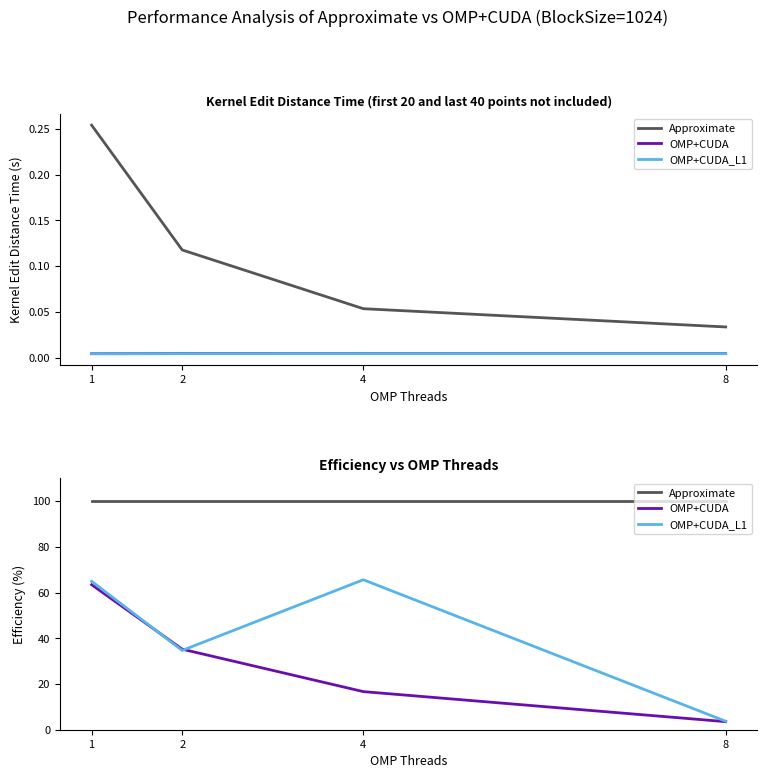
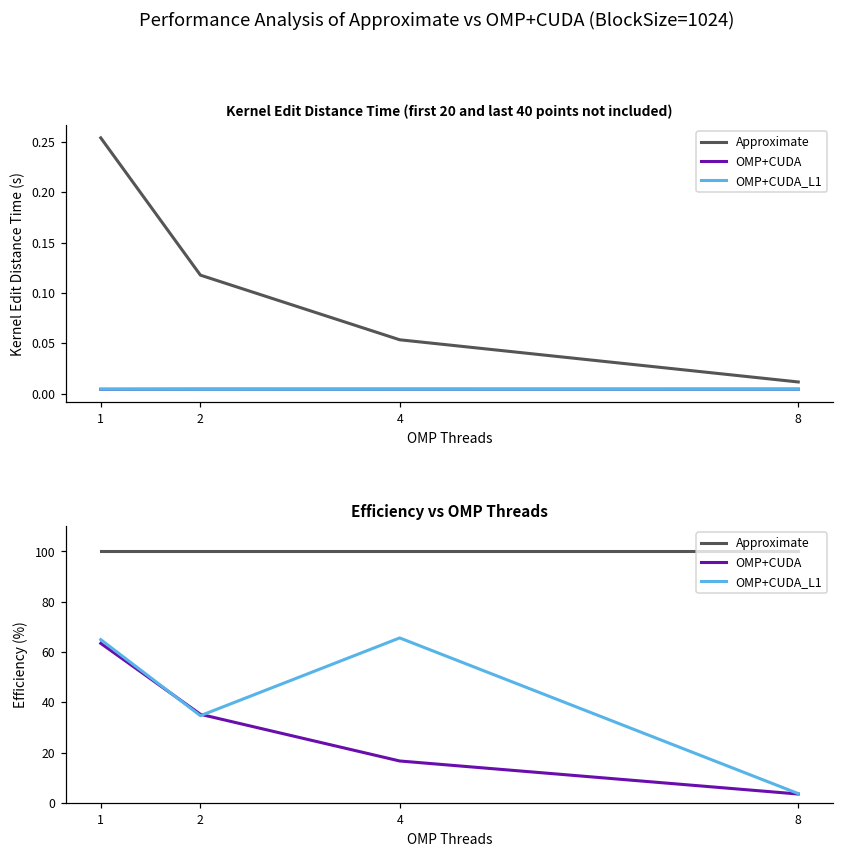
  {
    "Kernel Edit Distance Time (first 20 and last 40 points not included)": {
      "Approximate": {
        "1": 0.25,
        "2": 0.12,
        "4": 0.05,
-       "8": 0.03
+       "8": 0.01
      },
      "OMP+CUDA_L1": {
        "1": 0.00,
        "2": 0.00,
        "4": 0.00,
        "8": 0.00
      }
    },
    "Efficiency vs OMP Threads": {
      "Approximate": {
        "1": 100,
        "2": 100,
        "4": 100
      },
      "OMP+CUDA": {
        "1": 63,
        "4": 17
      },
      "OMP+CUDA_L1": {
        "1": 65,
        "4": 66
      }
    }
  }
